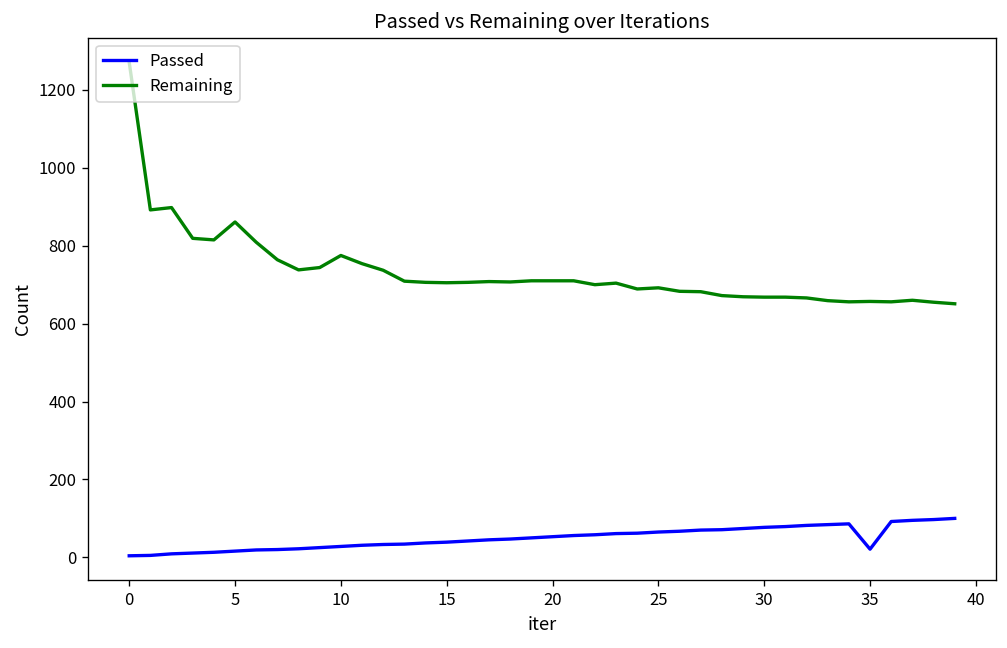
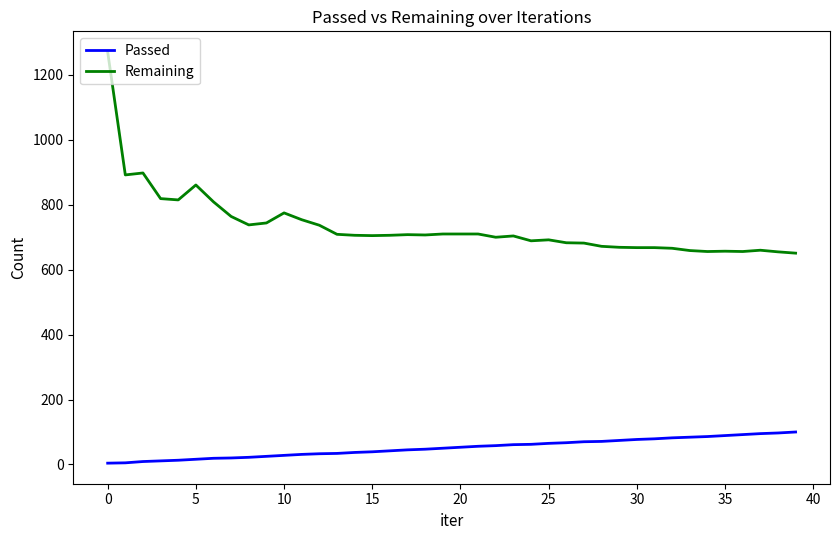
  {
    "Passed": {
      "0": 0,
      "5": 20,
      "10": 30,
      "15": 40,
      "20": 50,
      "25": 70,
      "30": 80,
-     "35": 20
+     "35": 90
    },
    "Remaining": {
      "5": 860,
      "10": 780,
      "15": 710,
      "20": 710,
      "25": 690,
      "30": 670,
      "35": 660
    }
  }
